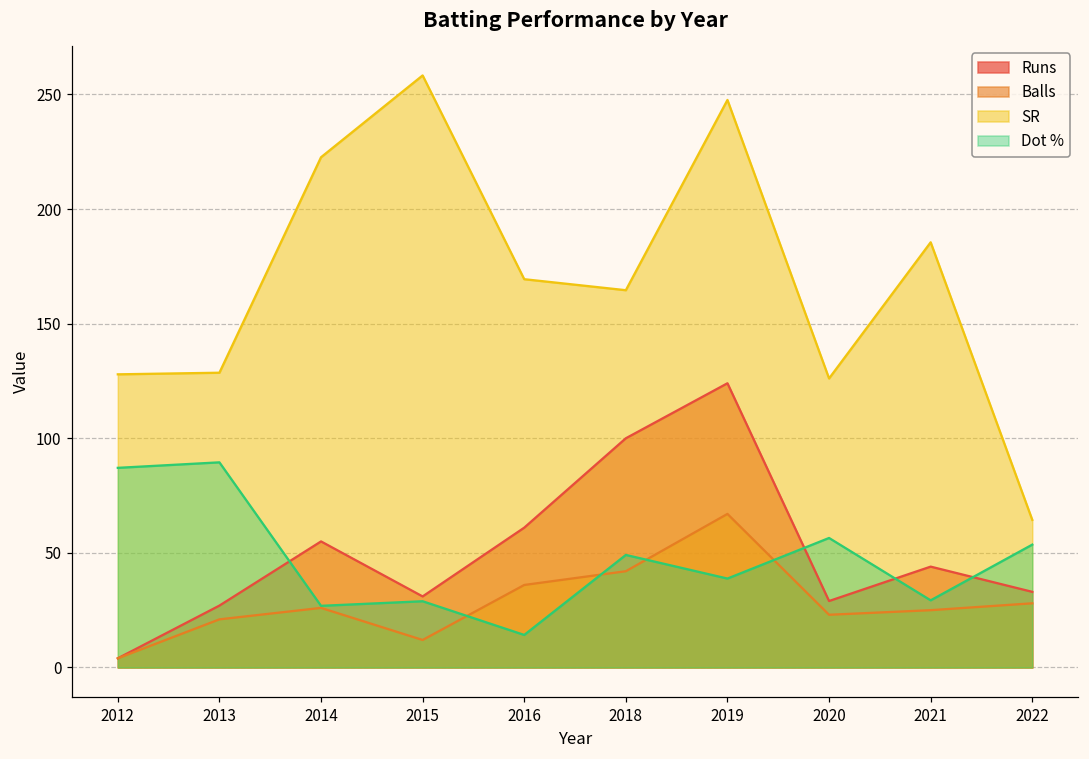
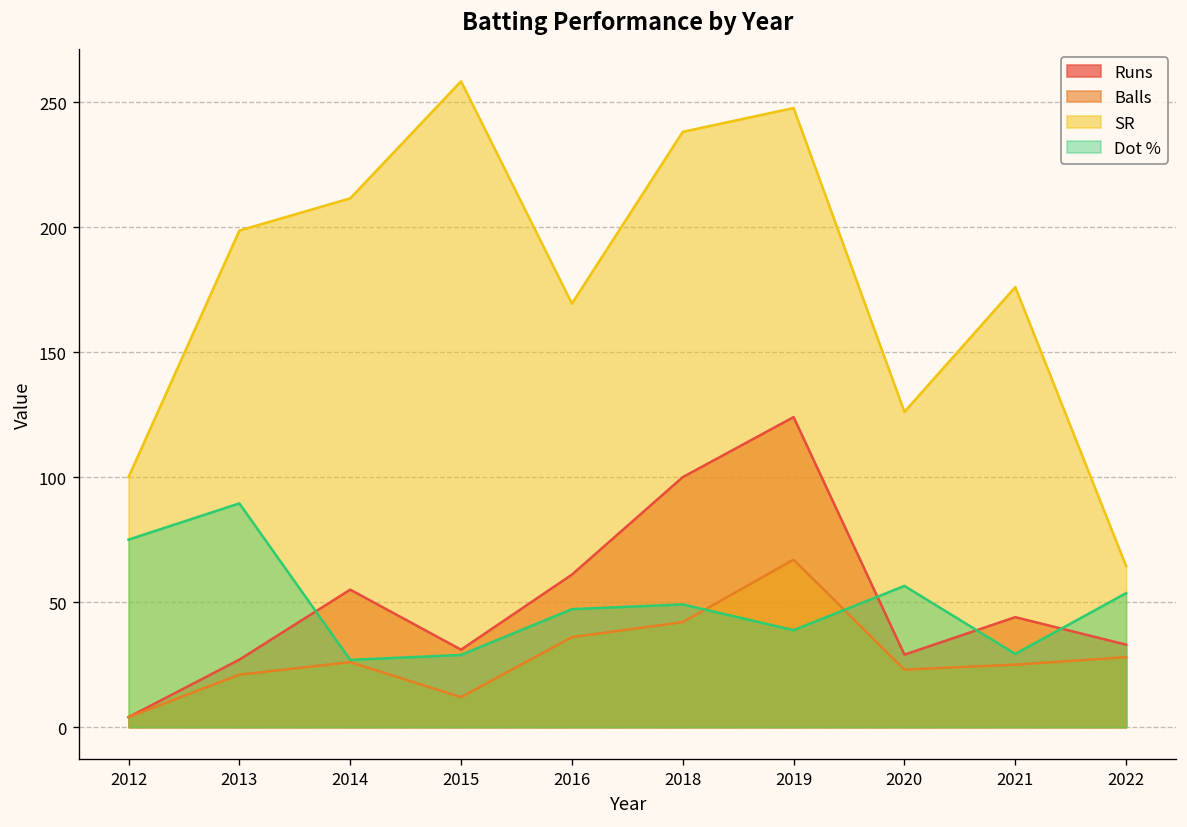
  {
    "SR": {
-     "2012": 128,
-     "2013": 129,
-     "2014": 223,
+     "2012": 100,
+     "2013": 199,
+     "2014": 212,
      "2015": 258,
      "2016": 169,
-     "2018": 165,
+     "2018": 238,
      "2019": 248,
      "2020": 126,
-     "2021": 186,
+     "2021": 176,
      "2022": 64
    },
    "Dot %": {
-     "2012": 87,
+     "2012": 75,
      "2013": 90,
      "2015": 29,
-     "2016": 14,
+     "2016": 47,
      "2018": 49,
      "2019": 39,
      "2020": 57,
      "2021": 29,
      "2022": 54
    }
  }
